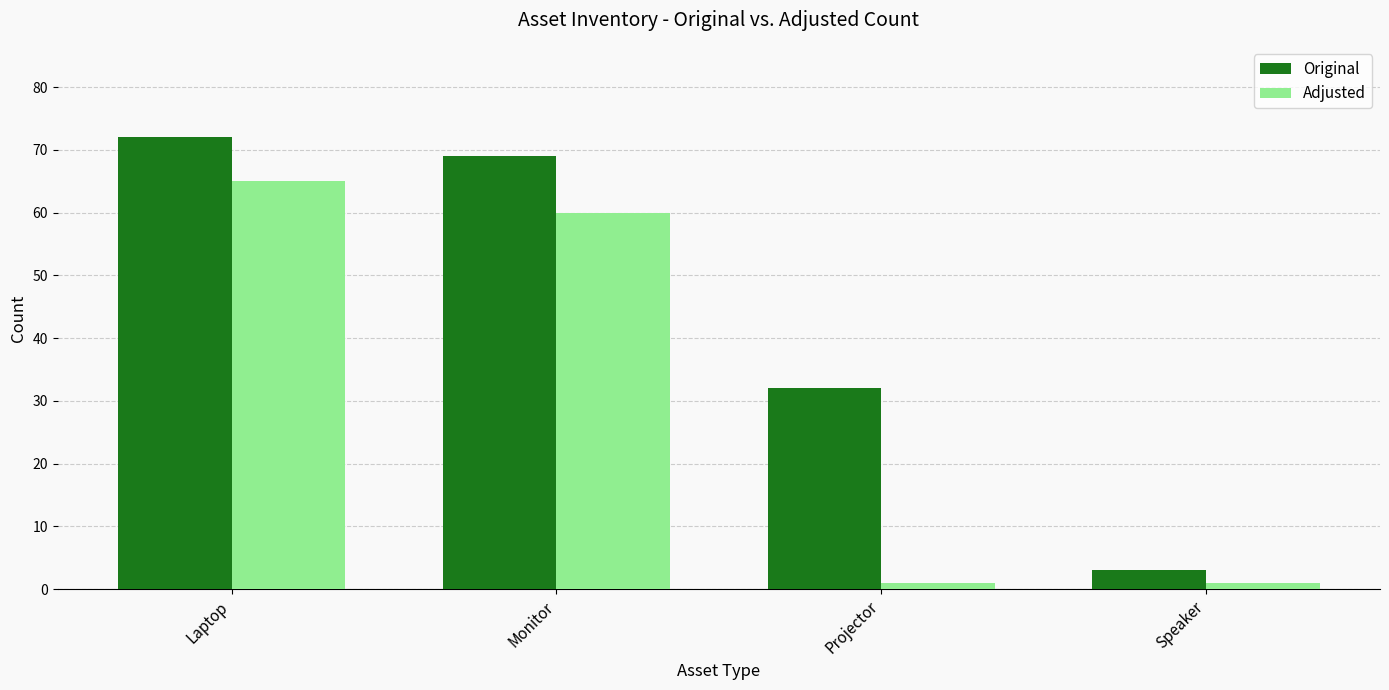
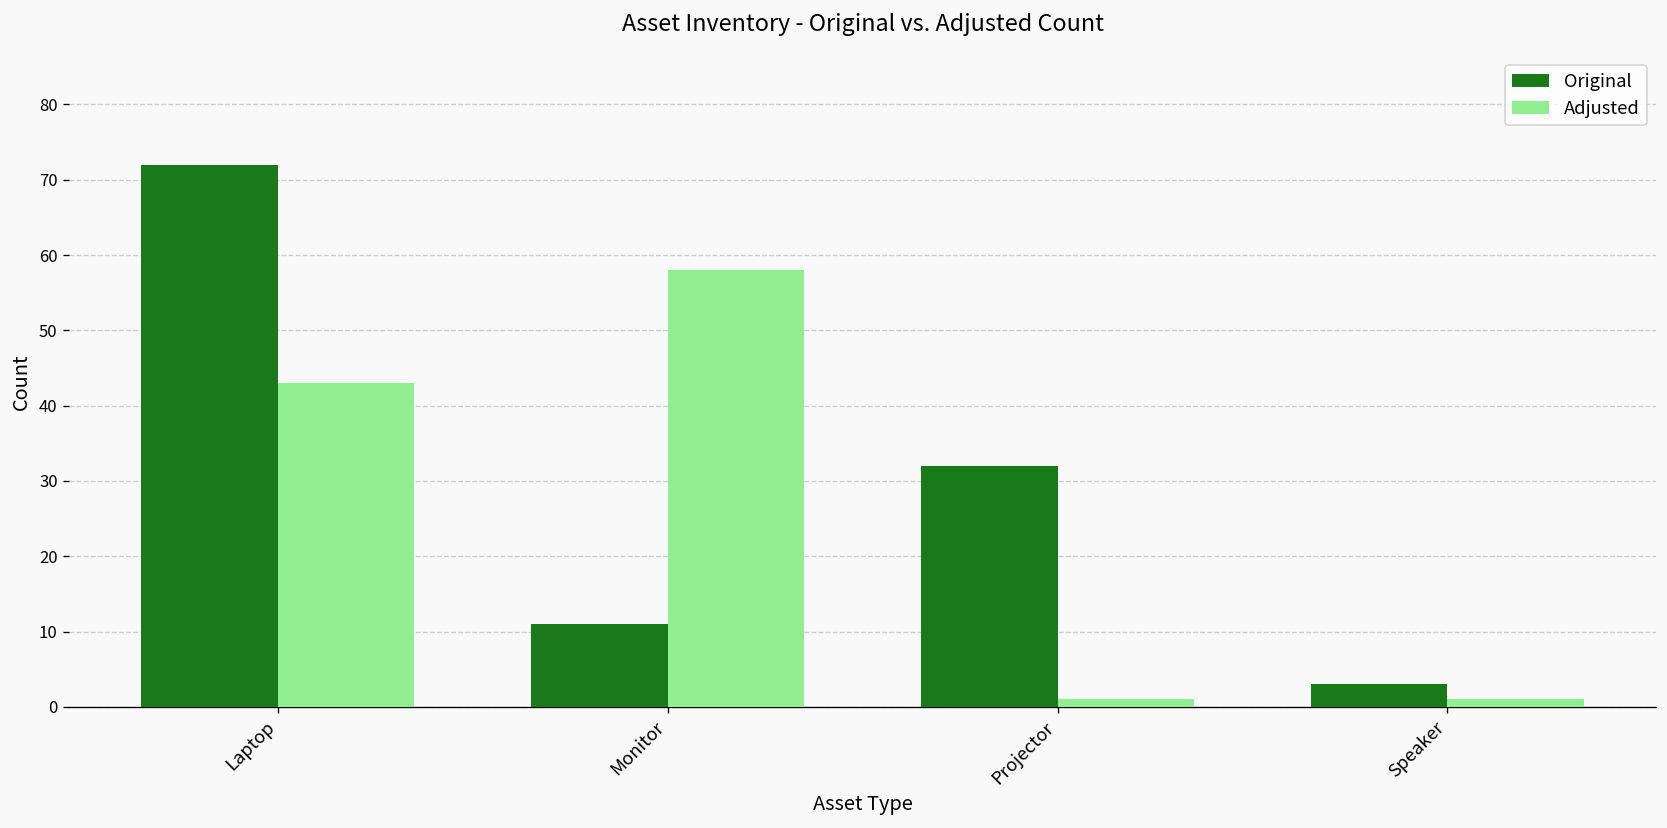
  {
    "Original": {
      "Laptop": 72,
-     "Monitor": 69,
+     "Monitor": 11,
      "Projector": 32,
      "Speaker": 3
    },
    "Adjusted": {
-     "Laptop": 65,
-     "Monitor": 60,
+     "Laptop": 43,
+     "Monitor": 58,
      "Projector": 1,
      "Speaker": 1
    }
  }
